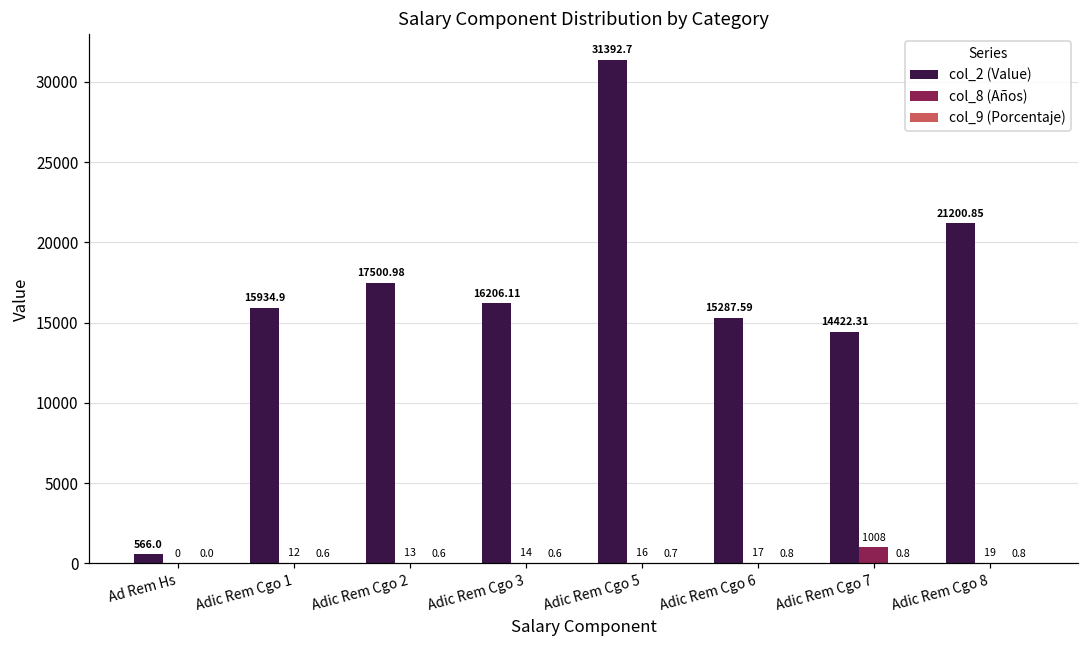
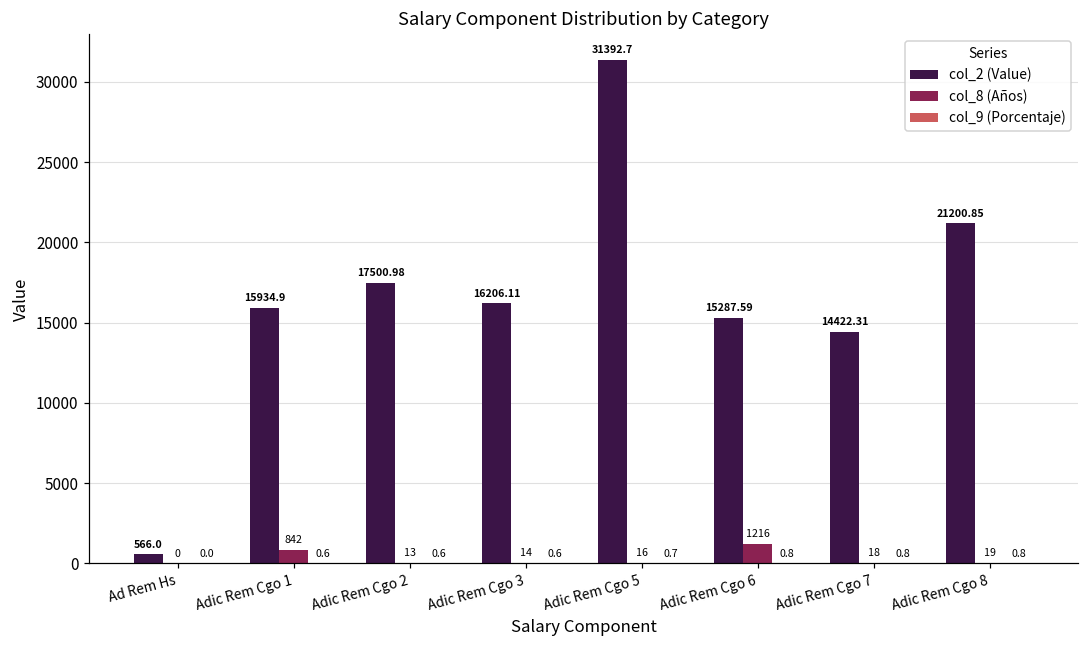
  {
    "col_2 (Value)": {
      "Ad Rem Hs": 566.0,
      "Adic Rem Cgo 1": 15934.9,
      "Adic Rem Cgo 2": 17500.98,
      "Adic Rem Cgo 3": 16206.11,
      "Adic Rem Cgo 5": 31392.7,
      "Adic Rem Cgo 6": 15287.59,
      "Adic Rem Cgo 7": 14422.31,
      "Adic Rem Cgo 8": 21200.85
    },
    "col_8 (Años)": {
      "Ad Rem Hs": 0,
-     "Adic Rem Cgo 1": 12,
+     "Adic Rem Cgo 1": 842,
      "Adic Rem Cgo 2": 13,
      "Adic Rem Cgo 3": 14,
      "Adic Rem Cgo 5": 16,
-     "Adic Rem Cgo 6": 17,
-     "Adic Rem Cgo 7": 1008,
+     "Adic Rem Cgo 6": 1216,
+     "Adic Rem Cgo 7": 18,
      "Adic Rem Cgo 8": 19
    },
    "col_9 (Porcentaje)": {
      "Ad Rem Hs": 0.0,
      "Adic Rem Cgo 1": 0.6,
      "Adic Rem Cgo 2": 0.6,
      "Adic Rem Cgo 3": 0.6,
      "Adic Rem Cgo 5": 0.7,
      "Adic Rem Cgo 6": 0.8,
      "Adic Rem Cgo 7": 0.8,
      "Adic Rem Cgo 8": 0.8
    }
  }
